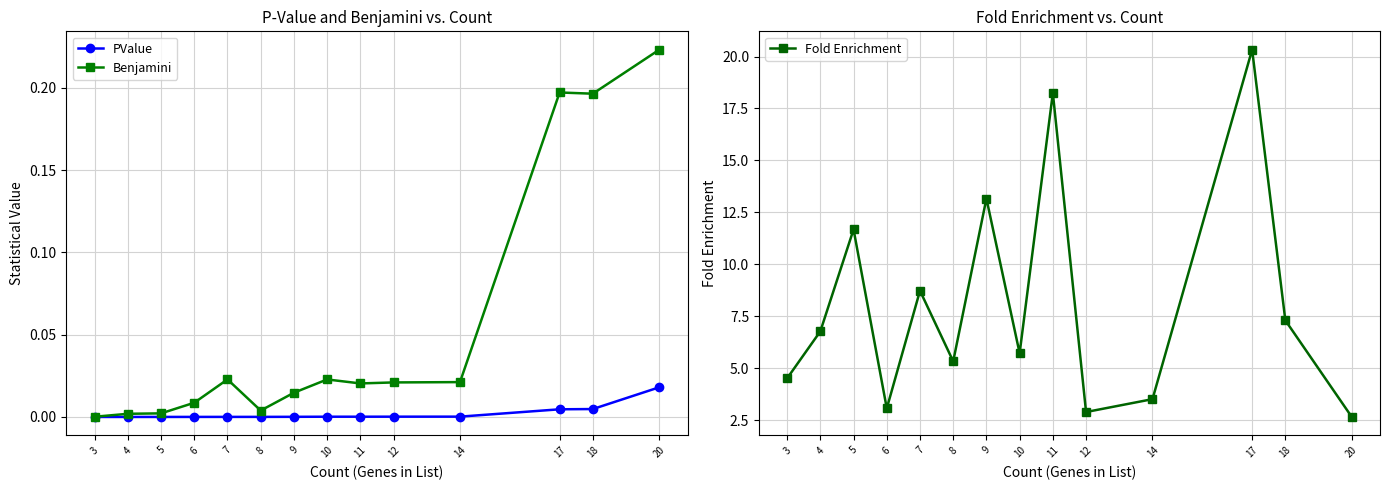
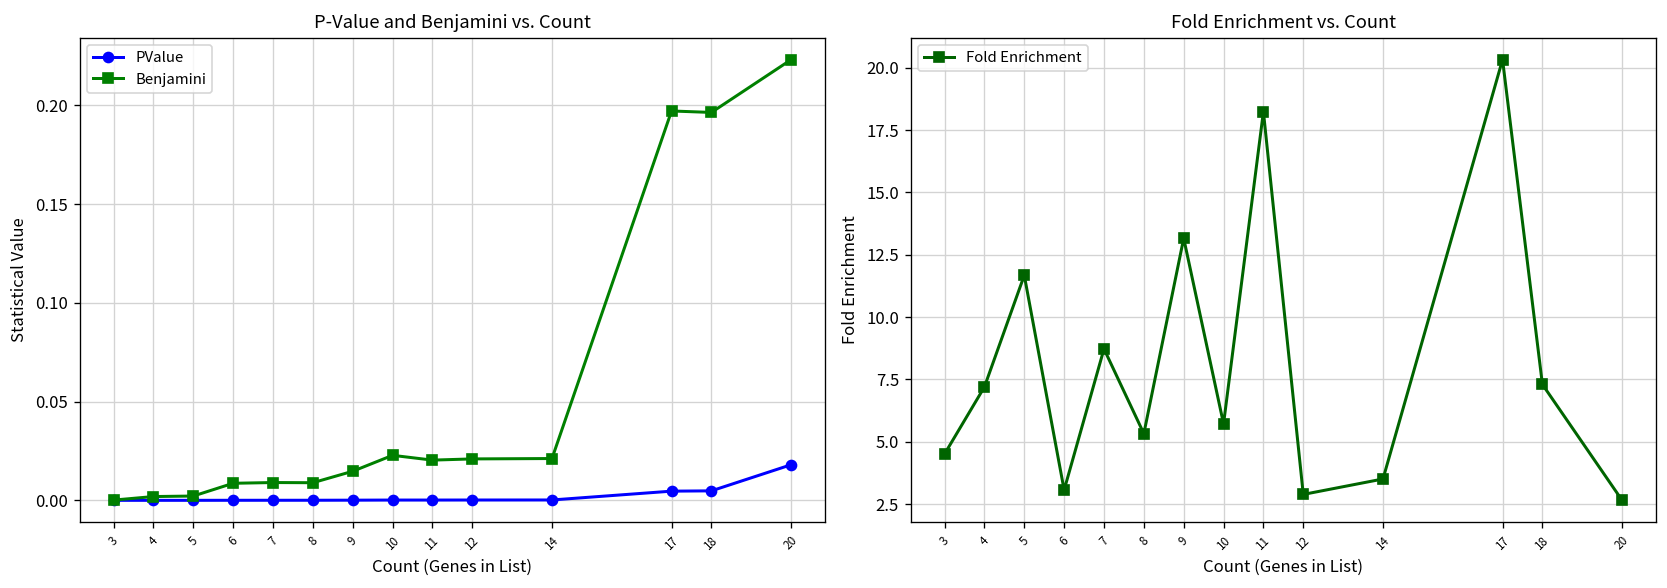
  {
    "P-Value and Benjamini vs. Count": {
      "PValue": {
        "4": 0.000,
        "5": 0.000,
        "6": 0.000,
        "7": 0.000,
        "8": 0.000,
        "9": 0.000,
        "10": 0.000,
        "11": 0.000,
        "12": 0.000,
        "14": 0.000,
        "17": 0.005,
        "18": 0.005,
        "20": 0.018
      },
      "Benjamini": {
        "4": 0.002,
        "5": 0.002,
        "6": 0.009,
-       "7": 0.023,
-       "8": 0.004,
+       "7": 0.009,
+       "8": 0.009,
        "9": 0.015,
        "10": 0.023,
        "11": 0.020,
        "12": 0.021,
        "14": 0.021,
        "17": 0.197,
        "18": 0.196,
        "20": 0.223
      }
    },
    "Fold Enrichment vs. Count": {
      "3": 4.5,
-     "4": 6.8,
+     "4": 7.2,
      "5": 11.7,
      "6": 3.1,
      "7": 8.7,
      "8": 5.3,
      "9": 13.2,
      "10": 5.7,
      "11": 18.2,
      "12": 2.9,
      "14": 3.5,
      "17": 20.3,
      "18": 7.3,
      "20": 2.6
    }
  }
